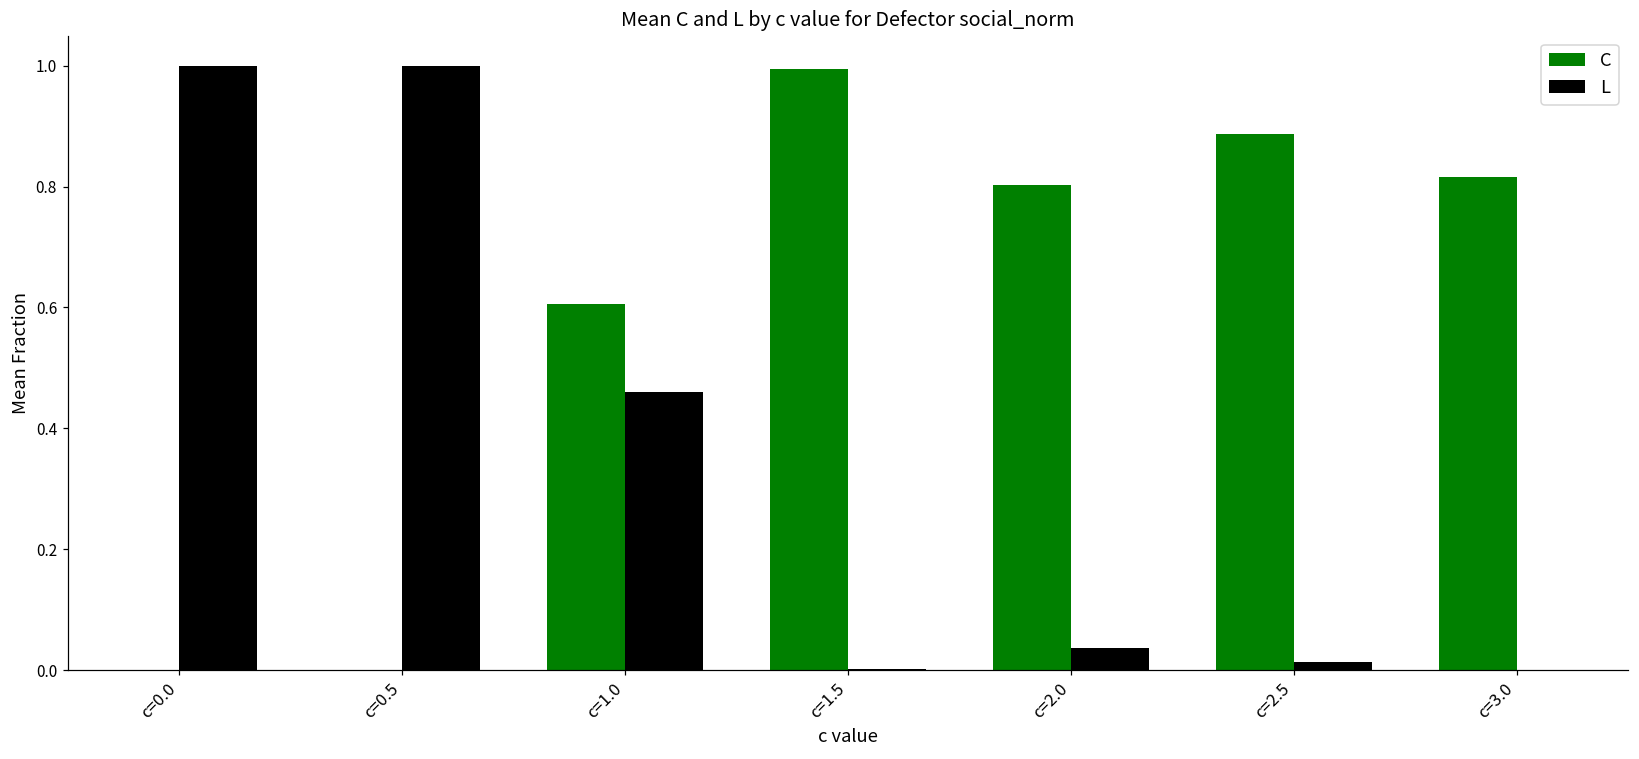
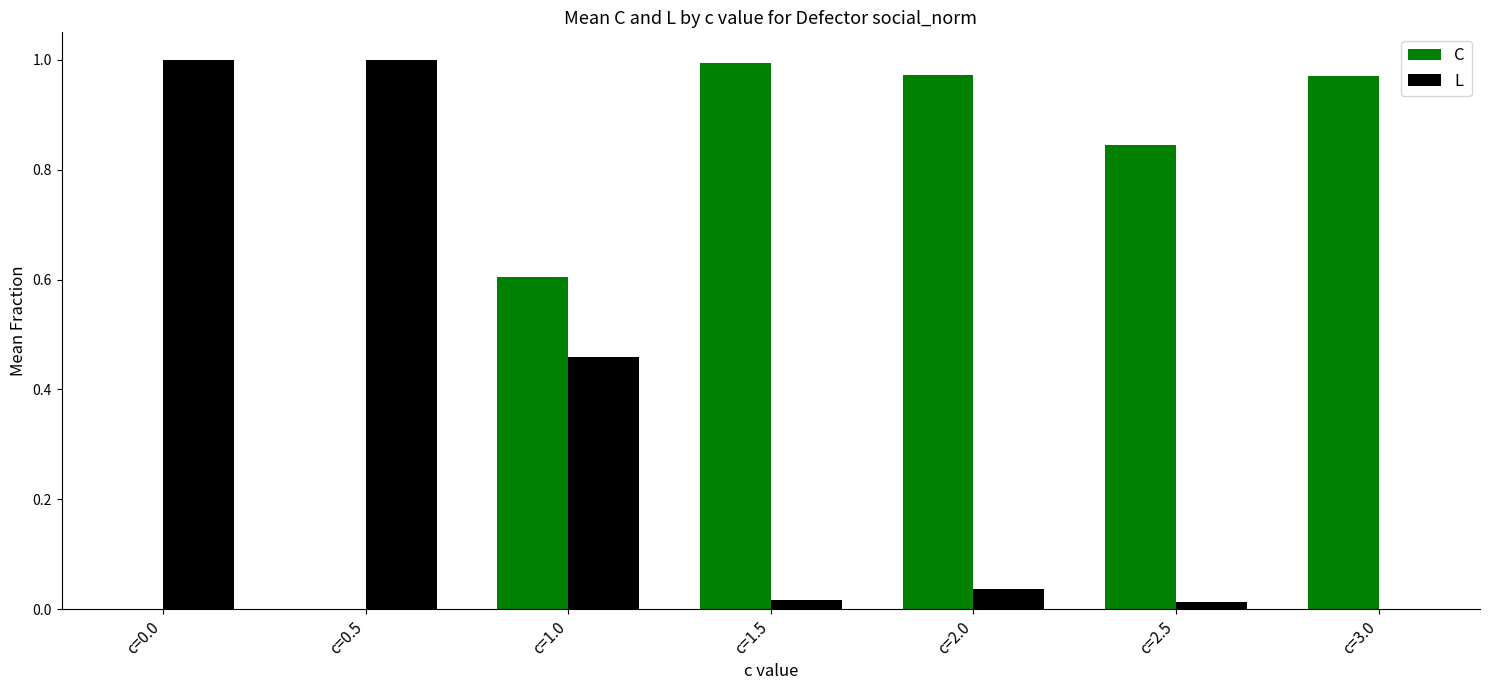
  {
    "C": {
      "c=0.0": 0.00,
      "c=1.0": 0.61,
      "c=1.5": 0.99,
-     "c=2.0": 0.80,
-     "c=2.5": 0.89,
-     "c=3.0": 0.82
+     "c=2.0": 0.97,
+     "c=2.5": 0.85,
+     "c=3.0": 0.97
    },
    "L": {
      "c=0.0": 1.00,
      "c=0.5": 1.00,
      "c=1.0": 0.46,
-     "c=1.5": 0.00,
+     "c=1.5": 0.02,
      "c=2.0": 0.04,
      "c=2.5": 0.01
    }
  }
